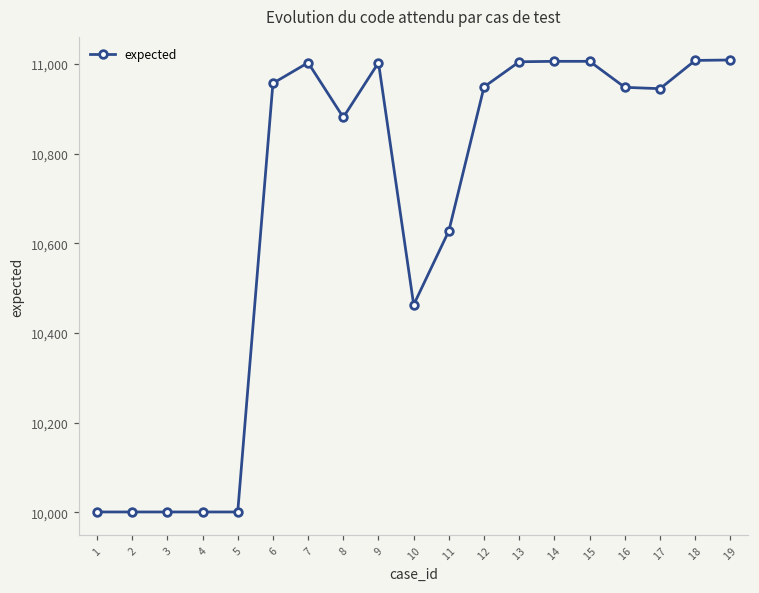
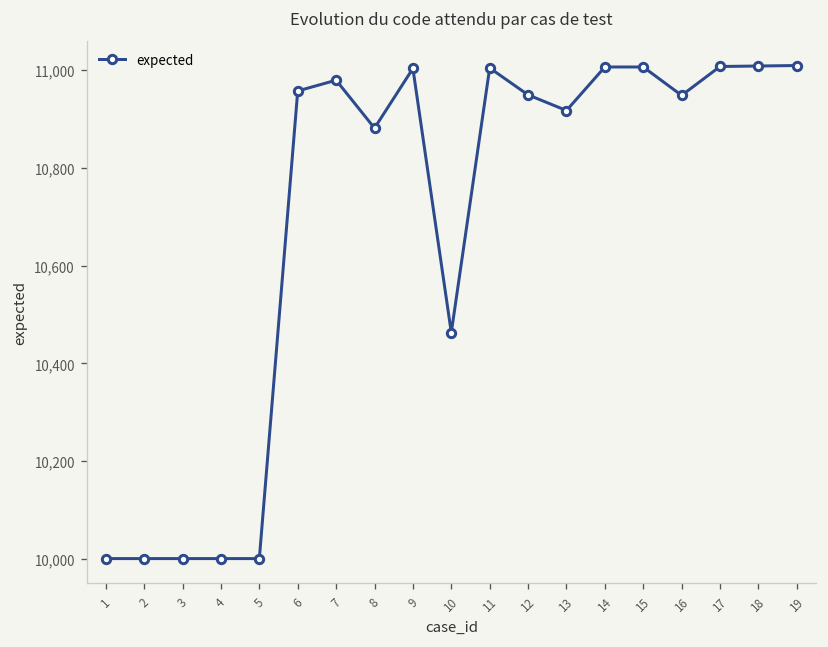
  {
    "1": "10,000",
    "2": "10,000",
    "3": "10,000",
    "4": "10,000",
    "5": "10,000",
    "6": "10,960",
-   "7": "11,000",
+   "7": "10,980",
    "8": "10,880",
    "9": "11,000",
    "10": "10,460",
-   "11": "10,630",
+   "11": "11,000",
    "12": "10,950",
-   "13": "11,010",
+   "13": "10,920",
    "14": "11,010",
    "15": "11,010",
    "16": "10,950",
-   "17": "10,950",
+   "17": "11,010",
    "18": "11,010",
    "19": "11,010"
  }
